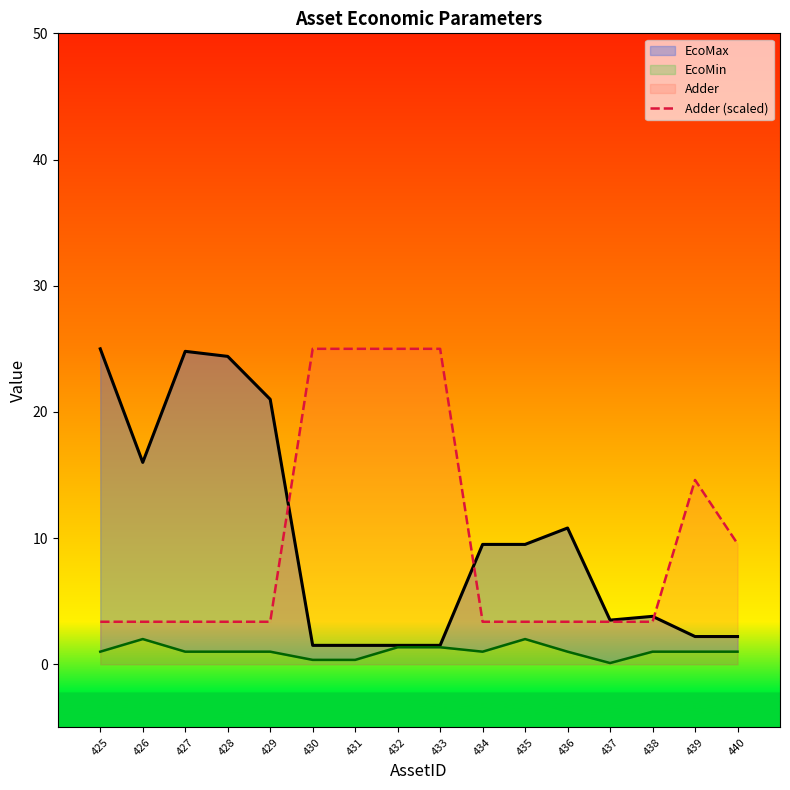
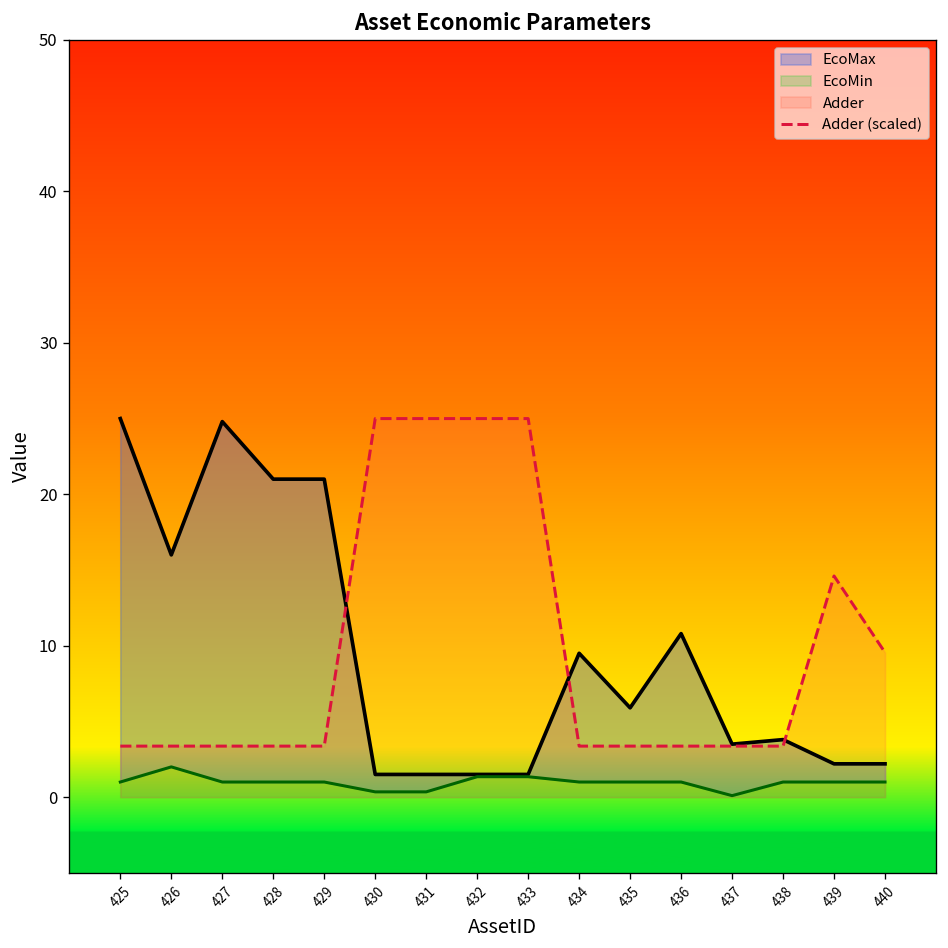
  {
    "EcoMax": {
      "425": 25.0,
      "426": 16.0,
      "427": 24.8,
-     "428": 24.4,
+     "428": 21.0,
      "429": 21.0,
      "430": 1.5,
      "431": 1.5,
      "434": 9.5,
-     "435": 9.5,
+     "435": 5.9,
      "436": 10.8,
      "438": 3.8,
      "439": 2.2,
      "440": 2.2
    },
    "EcoMin": {
      "425": 1,
      "426": 2,
      "427": 1,
      "428": 1,
      "429": 1,
      "430": 0.4,
      "431": 0.4,
      "434": 1,
-     "435": 2,
+     "435": 1,
      "436": 1,
      "437": 0,
      "438": 1,
      "439": 1,
      "440": 1
    },
    "Adder": {
      "425": 3.4,
      "426": 3.4,
      "427": 3.4,
      "428": 3.4,
      "429": 3.4,
      "430": 25.0,
      "431": 25.0,
      "432": 25.0,
      "433": 25.0,
      "434": 3.4,
      "435": 3.4,
      "436": 3.4,
      "438": 3.4,
      "439": 14.6,
      "440": 9.6
    }
  }
